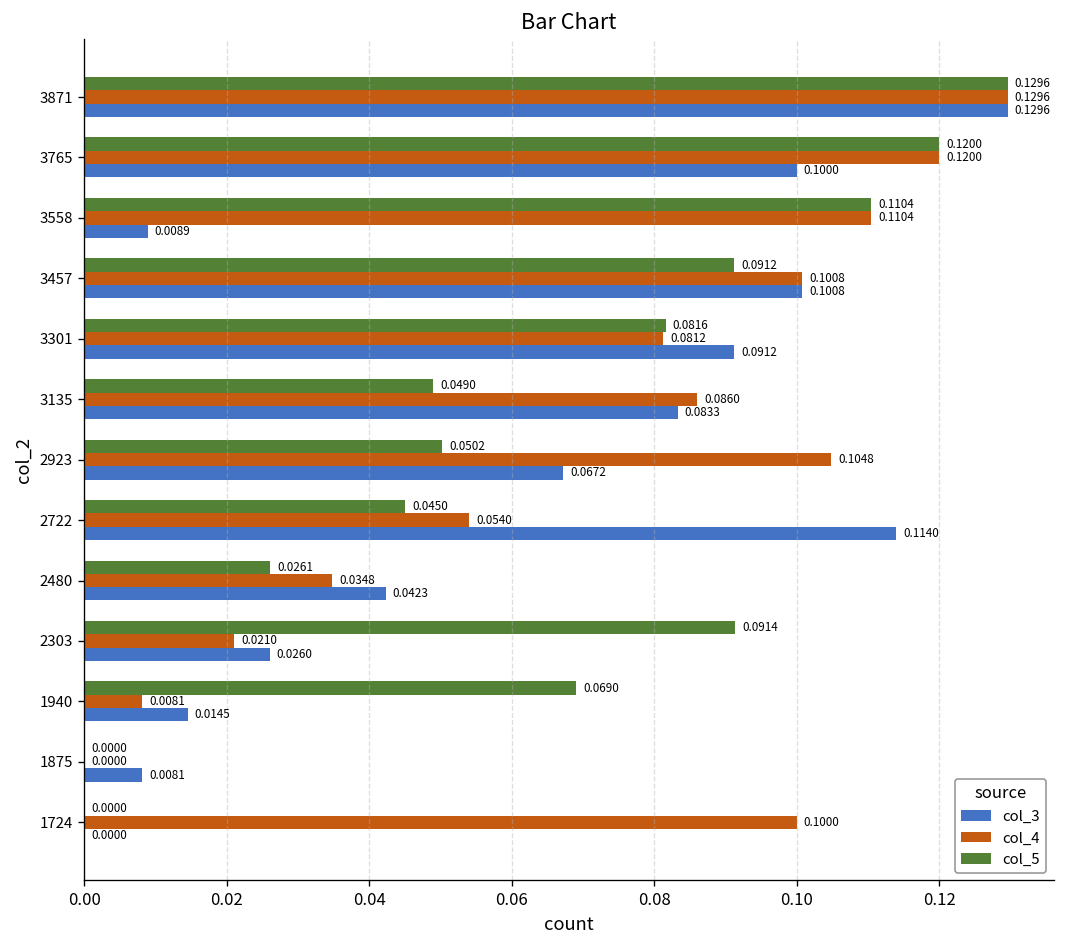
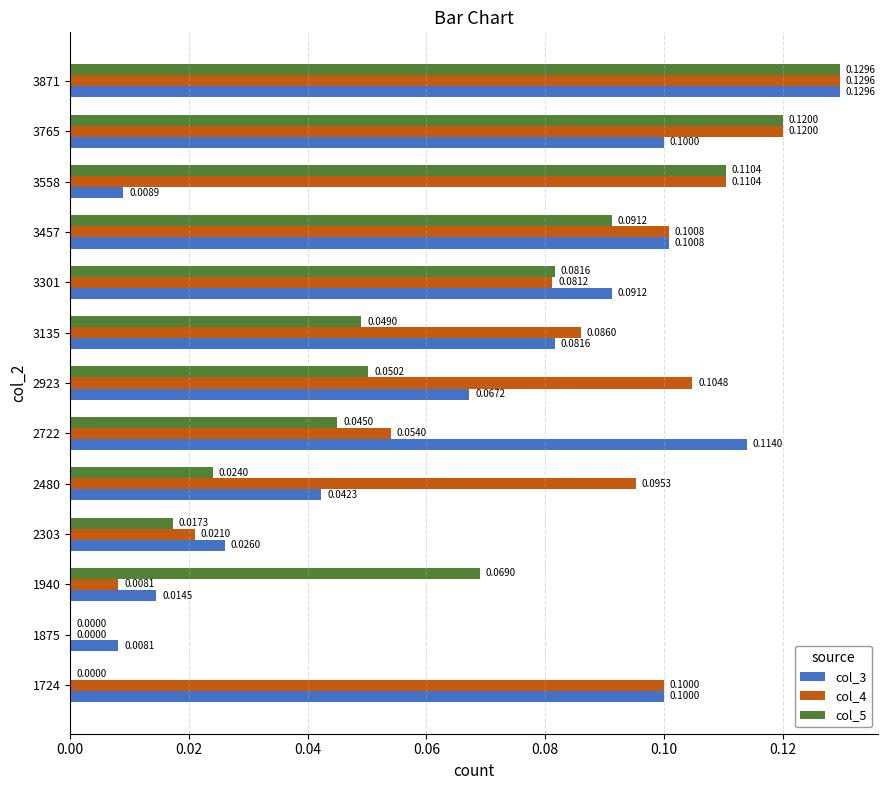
  {
    "col_3": {
      "3871": 0.1296,
      "3765": 0.1000,
      "3558": 0.0089,
      "3457": 0.1008,
      "3301": 0.0912,
-     "3135": 0.0833,
+     "3135": 0.0816,
      "2923": 0.0672,
      "2722": 0.1140,
      "2480": 0.0423,
      "2303": 0.0260,
      "1940": 0.0145,
      "1875": 0.0081,
-     "1724": 0.0000
+     "1724": 0.1000
    },
    "col_4": {
      "3871": 0.1296,
      "3765": 0.1200,
      "3558": 0.1104,
      "3457": 0.1008,
      "3301": 0.0812,
      "3135": 0.0860,
      "2923": 0.1048,
      "2722": 0.0540,
-     "2480": 0.0348,
+     "2480": 0.0953,
      "2303": 0.0210,
      "1940": 0.0081,
      "1875": 0.0000,
      "1724": 0.1000
    },
    "col_5": {
      "3871": 0.1296,
      "3765": 0.1200,
      "3558": 0.1104,
      "3457": 0.0912,
      "3301": 0.0816,
      "3135": 0.0490,
      "2923": 0.0502,
      "2722": 0.0450,
-     "2480": 0.0261,
-     "2303": 0.0914,
+     "2480": 0.0240,
+     "2303": 0.0173,
      "1940": 0.0690,
      "1875": 0.0000,
      "1724": 0.0000
    }
  }
